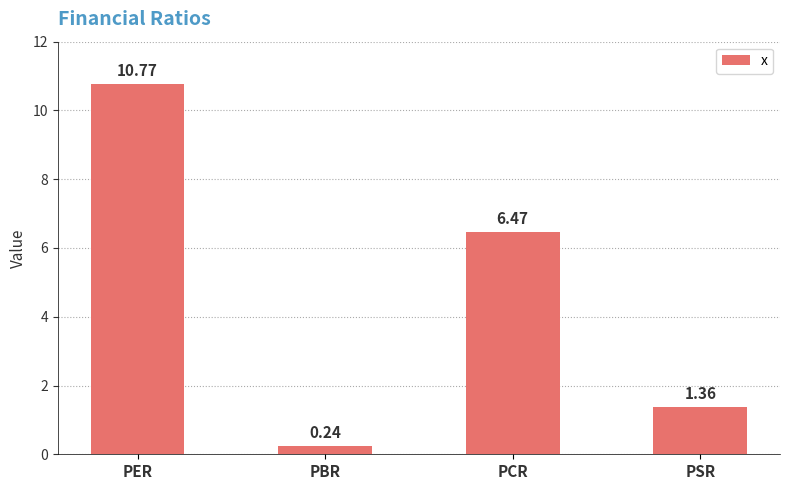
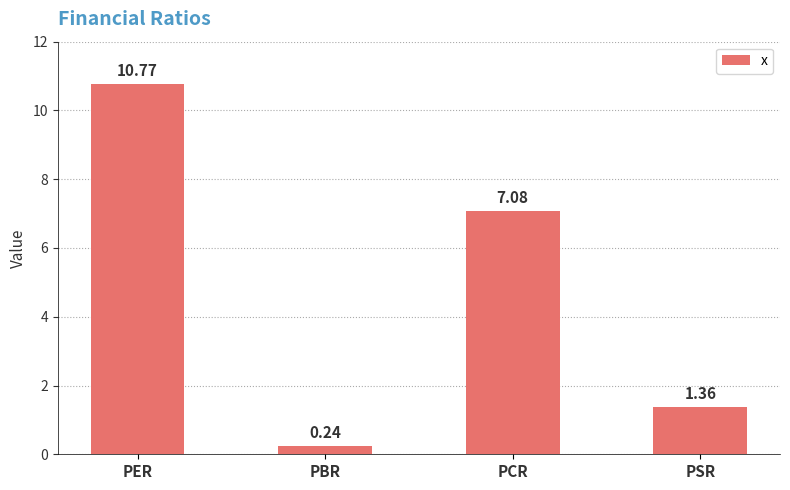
  {
    "PER": 10.77,
    "PBR": 0.24,
-   "PCR": 6.47,
+   "PCR": 7.08,
    "PSR": 1.36
  }
